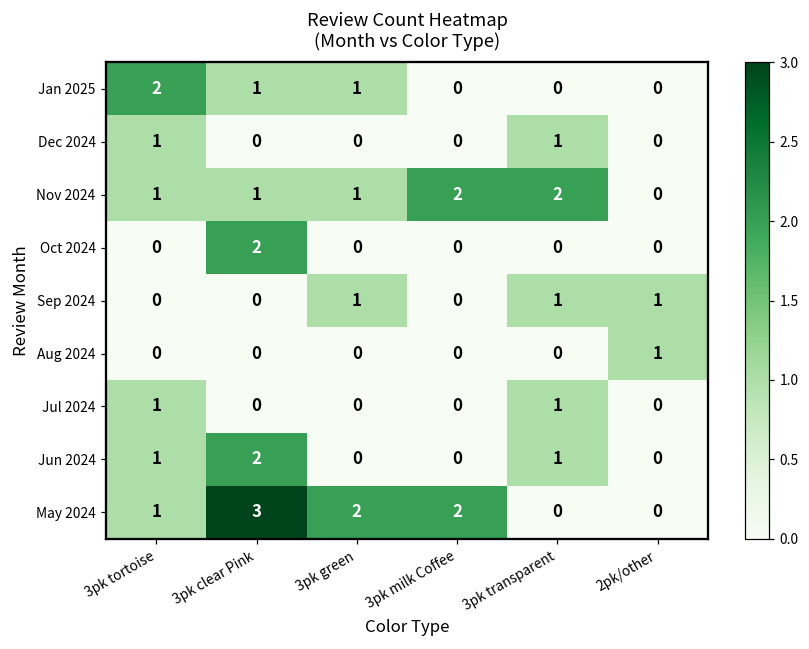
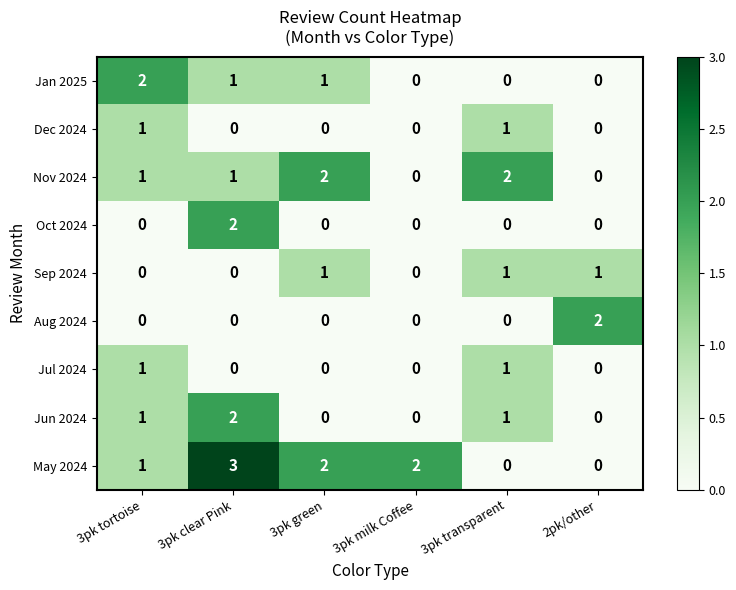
  {
    "Jan 2025": {
      "3pk tortoise": 2,
      "3pk clear Pink": 1,
      "3pk green": 1,
      "3pk milk Coffee": 0,
      "3pk transparent": 0,
      "2pk/other": 0
    },
    "Dec 2024": {
      "3pk tortoise": 1,
      "3pk clear Pink": 0,
      "3pk green": 0,
      "3pk milk Coffee": 0,
      "3pk transparent": 1,
      "2pk/other": 0
    },
    "Nov 2024": {
      "3pk tortoise": 1,
      "3pk clear Pink": 1,
-     "3pk green": 1,
-     "3pk milk Coffee": 2,
+     "3pk green": 2,
+     "3pk milk Coffee": 0,
      "3pk transparent": 2,
      "2pk/other": 0
    },
    "Oct 2024": {
      "3pk tortoise": 0,
      "3pk clear Pink": 2,
      "3pk green": 0,
      "3pk milk Coffee": 0,
      "3pk transparent": 0,
      "2pk/other": 0
    },
    "Sep 2024": {
      "3pk tortoise": 0,
      "3pk clear Pink": 0,
      "3pk green": 1,
      "3pk milk Coffee": 0,
      "3pk transparent": 1,
      "2pk/other": 1
    },
    "Aug 2024": {
      "3pk tortoise": 0,
      "3pk clear Pink": 0,
      "3pk green": 0,
      "3pk milk Coffee": 0,
      "3pk transparent": 0,
-     "2pk/other": 1
+     "2pk/other": 2
    },
    "Jul 2024": {
      "3pk tortoise": 1,
      "3pk clear Pink": 0,
      "3pk green": 0,
      "3pk milk Coffee": 0,
      "3pk transparent": 1,
      "2pk/other": 0
    },
    "Jun 2024": {
      "3pk tortoise": 1,
      "3pk clear Pink": 2,
      "3pk green": 0,
      "3pk milk Coffee": 0,
      "3pk transparent": 1,
      "2pk/other": 0
    },
    "May 2024": {
      "3pk tortoise": 1,
      "3pk clear Pink": 3,
      "3pk green": 2,
      "3pk milk Coffee": 2,
      "3pk transparent": 0,
      "2pk/other": 0
    }
  }
